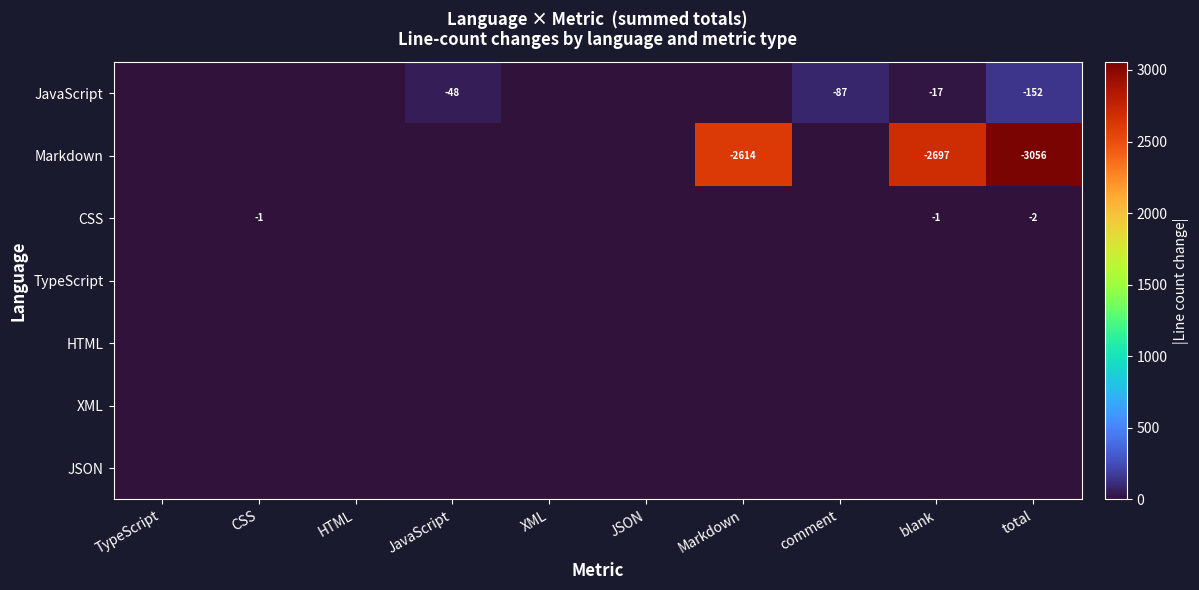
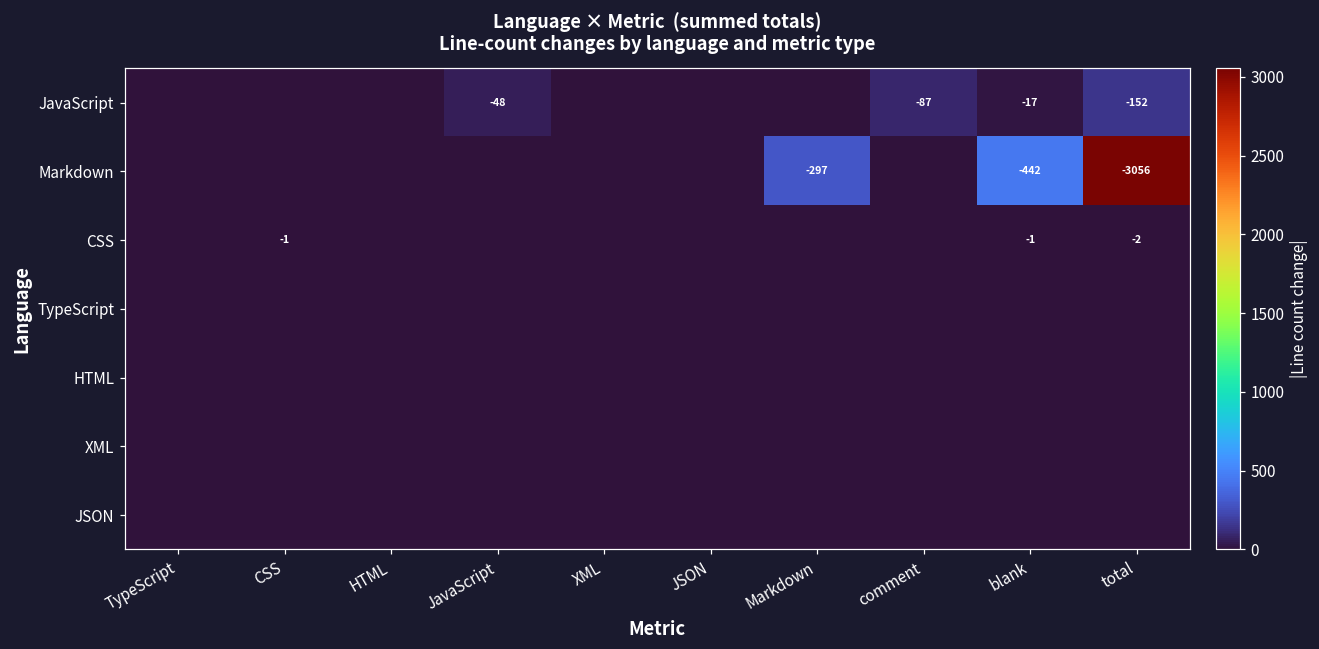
  {
    "JavaScript": {
      "JavaScript": -48,
      "comment": -87,
      "blank": -17,
      "total": -152
    },
    "Markdown": {
-     "Markdown": -2614,
-     "blank": -2697,
+     "Markdown": -297,
+     "blank": -442,
      "total": -3056
    },
    "CSS": {
      "CSS": -1,
      "blank": -1,
      "total": -2
    }
  }
